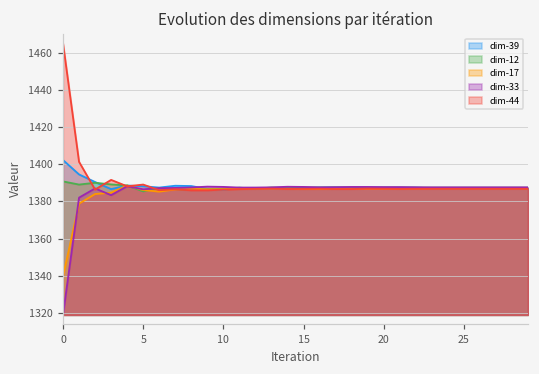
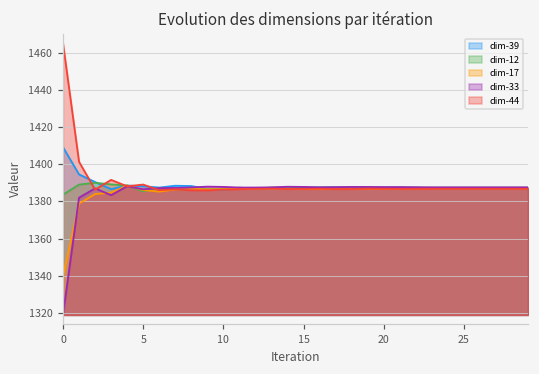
  {
    "dim-39": {
-     "0": 1402
+     "0": 1409
    },
    "dim-12": {
-     "0": 1391
+     "0": 1384
    },
    "dim-33": {
      "0": 1319
    }
  }
